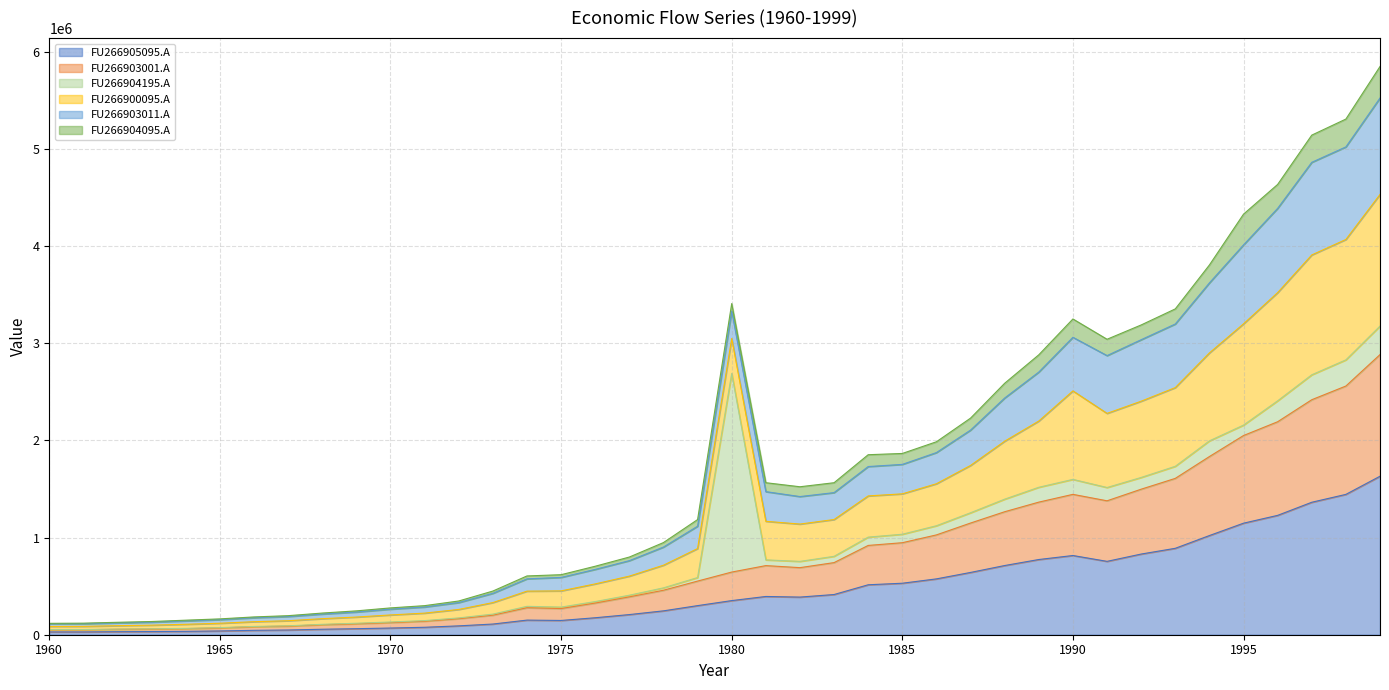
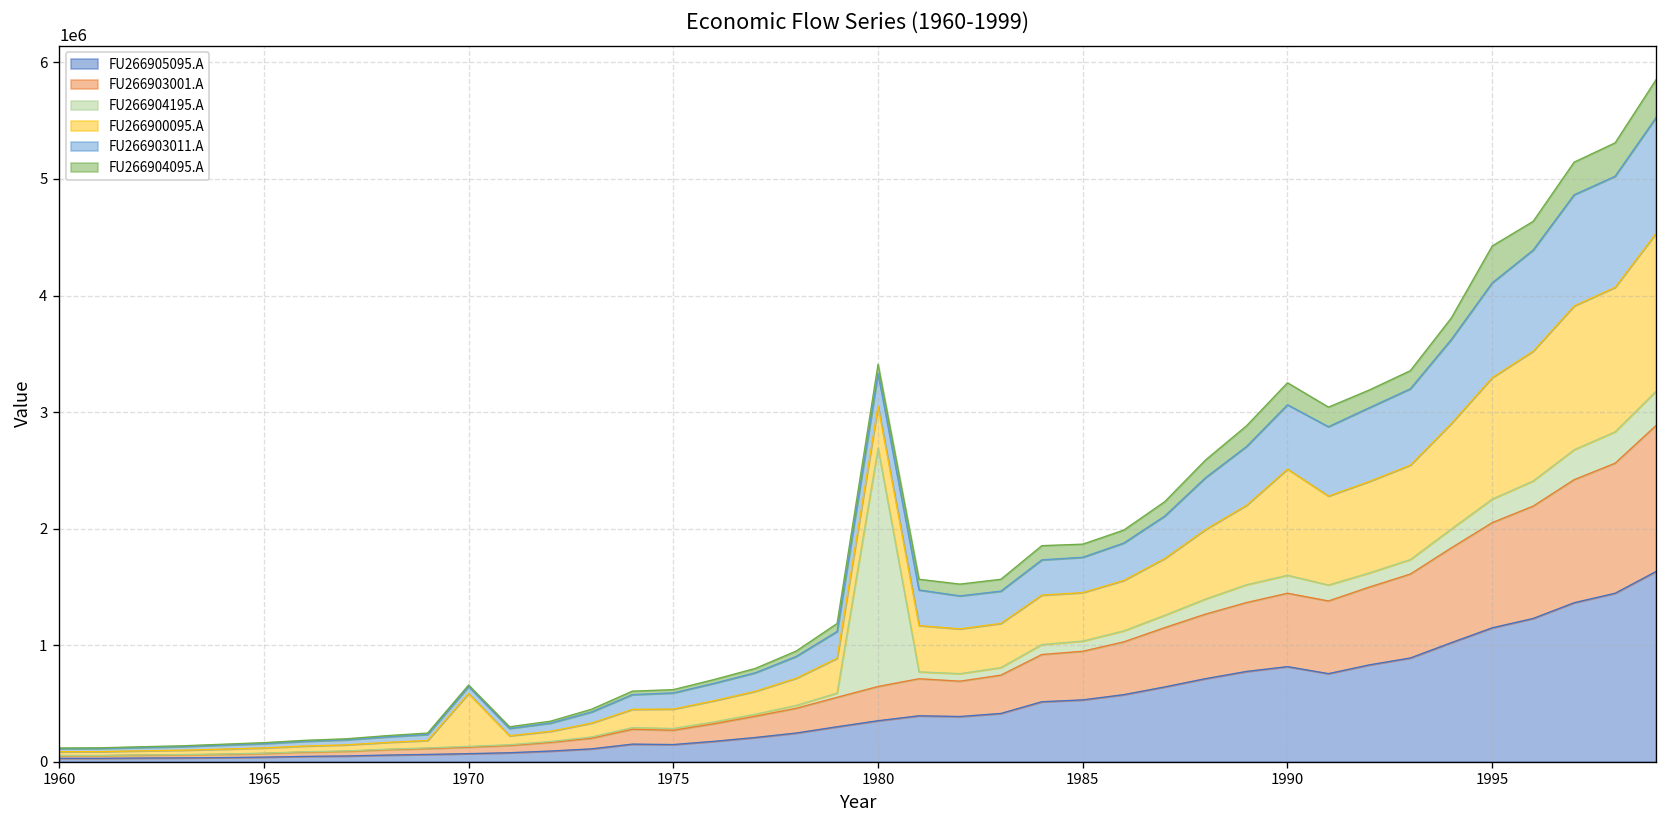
  {
    "FU266903001.A": {
      "1980": 300000,
      "1985": 400000,
      "1990": 600000,
      "1995": 900000
    },
    "FU266904195.A": {
      "1980": 2000000,
      "1985": 100000,
      "1990": 200000,
-     "1995": 100000
+     "1995": 200000
    },
    "FU266900095.A": {
      "1960": 0,
      "1965": 0,
-     "1970": 100000,
+     "1970": 500000,
      "1975": 200000,
      "1980": 400000,
      "1985": 400000,
      "1990": 900000,
      "1995": 1000000
    },
    "FU266904095.A": {
      "1975": 0,
      "1980": 100000,
      "1985": 100000,
      "1990": 200000,
      "1995": 300000
    }
  }
